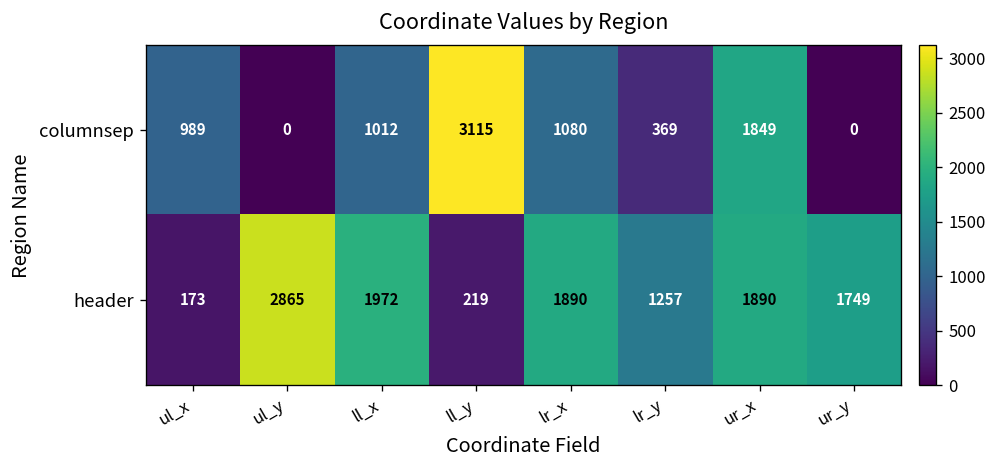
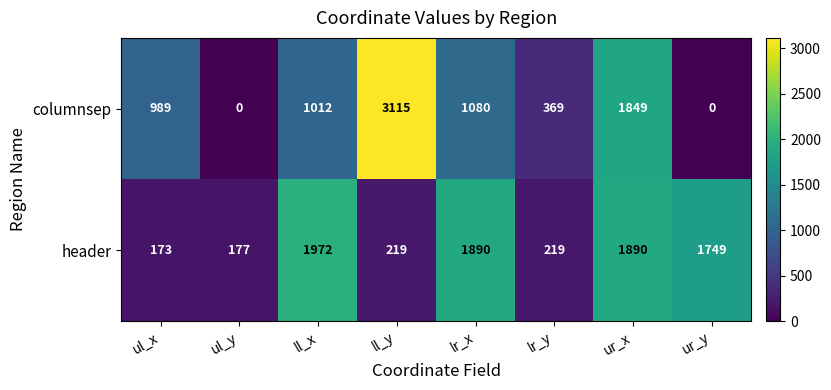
  {
    "columnsep": {
      "ul_x": 989,
      "ul_y": 0,
      "ll_x": 1012,
      "ll_y": 3115,
      "lr_x": 1080,
      "lr_y": 369,
      "ur_x": 1849,
      "ur_y": 0
    },
    "header": {
      "ul_x": 173,
-     "ul_y": 2865,
+     "ul_y": 177,
      "ll_x": 1972,
      "ll_y": 219,
      "lr_x": 1890,
-     "lr_y": 1257,
+     "lr_y": 219,
      "ur_x": 1890,
      "ur_y": 1749
    }
  }
